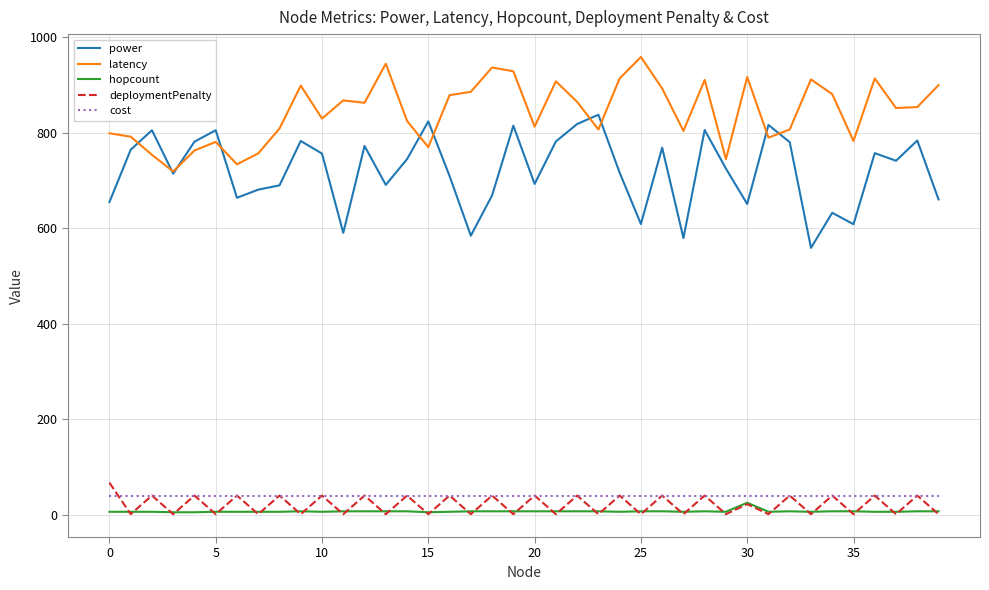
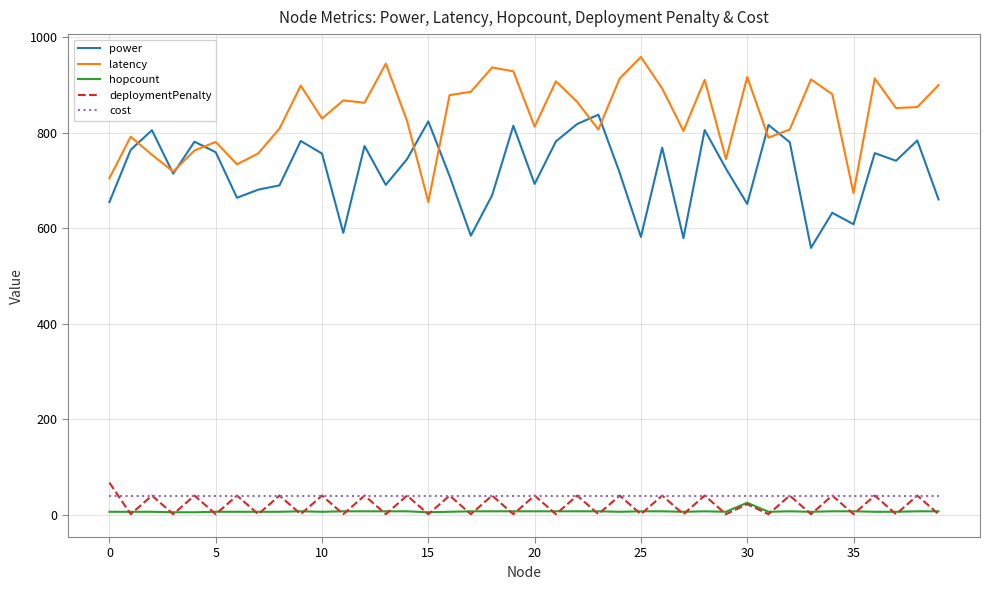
  {
    "power": {
      "0": 660,
-     "5": 810,
+     "5": 760,
      "10": 760,
      "15": 820,
      "20": 690,
-     "25": 610,
+     "25": 580,
      "30": 650,
      "35": 610
    },
    "latency": {
-     "0": 800,
+     "0": 710,
      "5": 780,
      "10": 830,
-     "15": 770,
+     "15": 660,
      "20": 810,
      "25": 960,
      "30": 920,
-     "35": 780
+     "35": 670
    },
    "hopcount": {
      "0": 10,
      "10": 10,
      "20": 10,
      "25": 10,
      "35": 10
    },
    "deploymentPenalty": {
      "0": 70,
      "25": 0,
      "35": 0
    },
    "cost": {
      "0": 40,
      "5": 40,
      "15": 40,
      "25": 40,
      "30": 40,
      "35": 40
    }
  }
